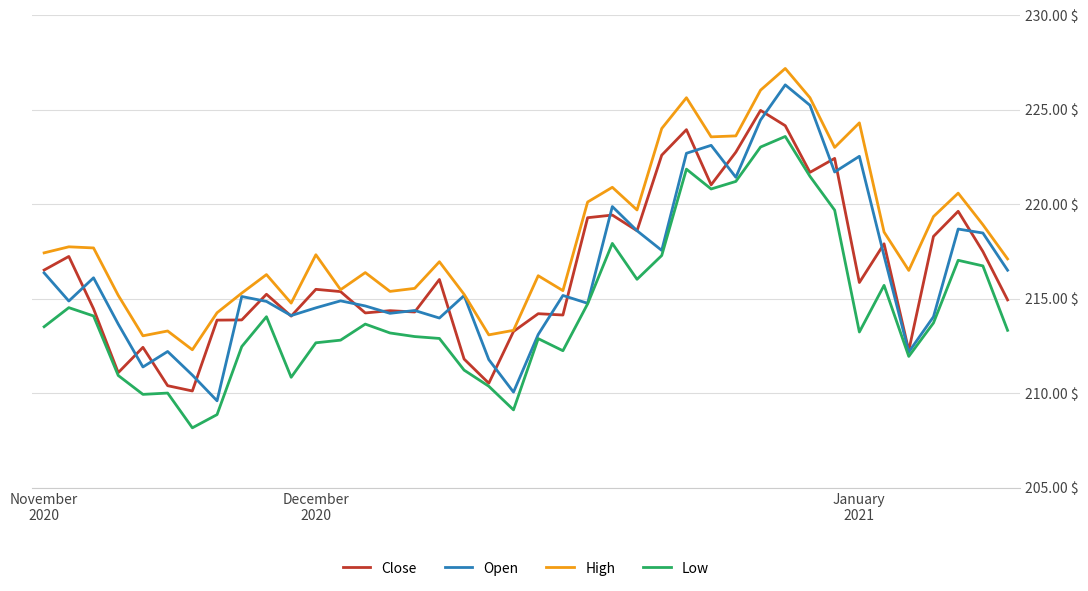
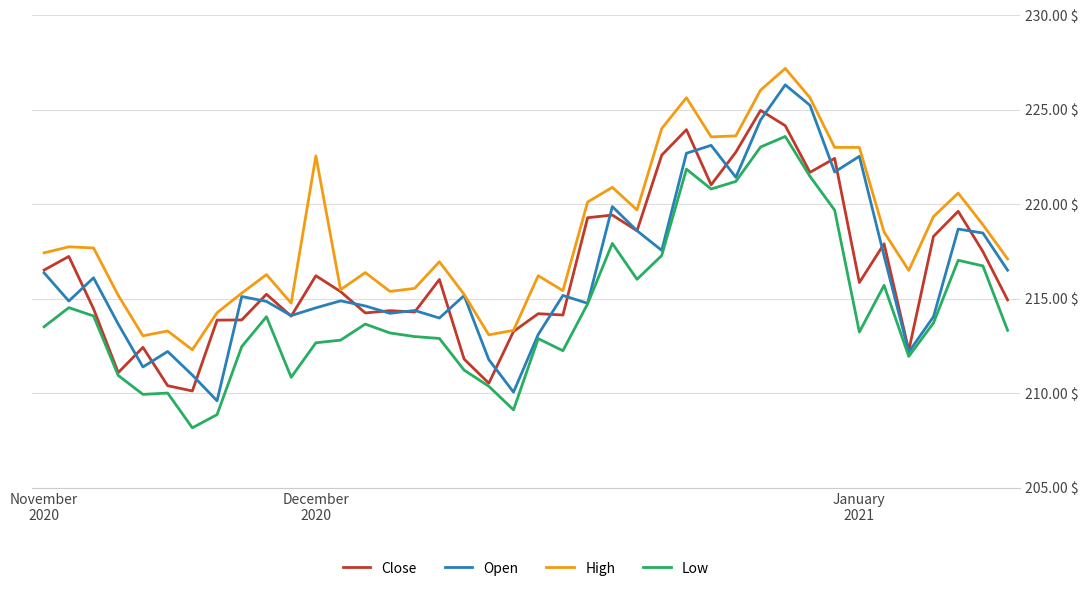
  {
    "Close": {
      "November 2020": "216.5 $",
-     "December 2020": "215.5 $",
+     "December 2020": "216.2 $",
      "January 2021": "215.9 $"
    },
    "Open": {
      "November 2020": "216.4 $",
      "December 2020": "214.5 $",
      "January 2021": "222.5 $"
    },
    "High": {
      "November 2020": "217.4 $",
-     "December 2020": "217.3 $",
-     "January 2021": "224.3 $"
+     "December 2020": "222.6 $",
+     "January 2021": "223.0 $"
    },
    "Low": {
      "November 2020": "213.5 $",
      "December 2020": "212.7 $",
      "January 2021": "213.2 $"
    }
  }
